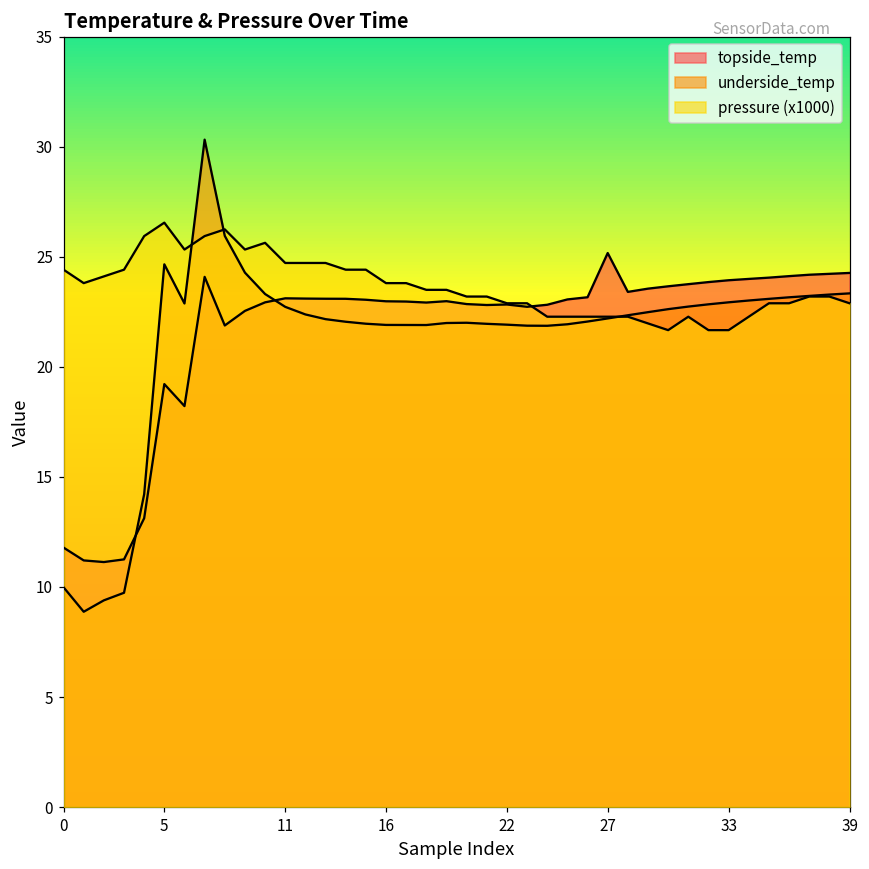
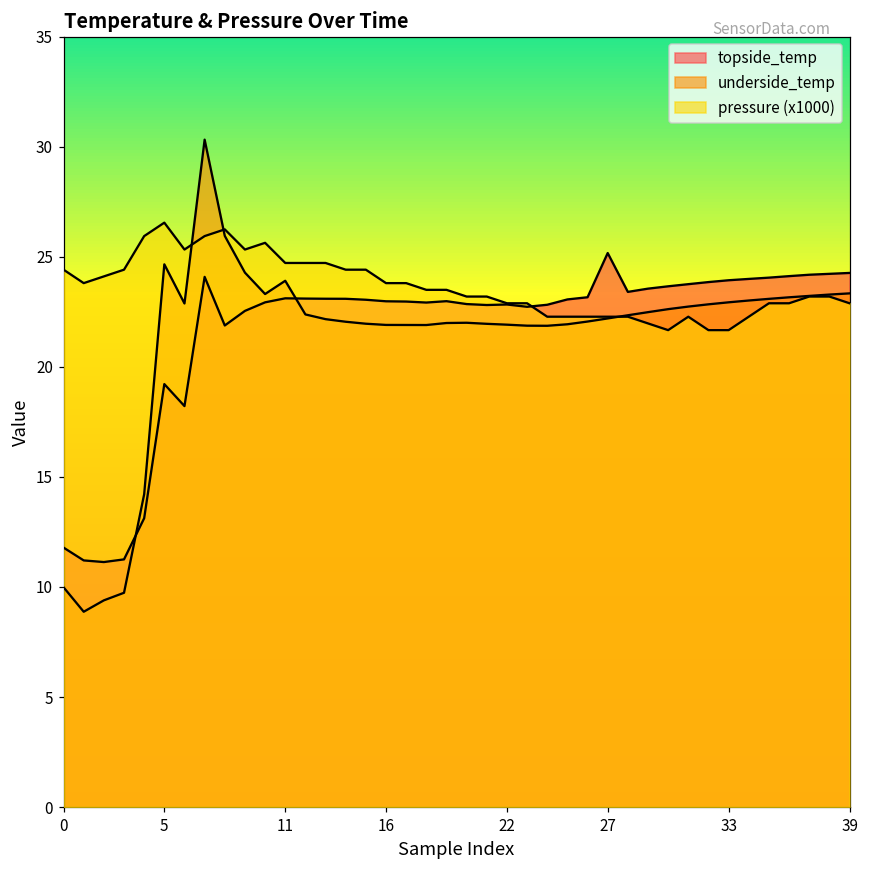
  {
    "topside_temp": {
      "0": 11.8,
      "5": 19.2,
      "11": 23.1,
      "16": 23.0,
      "27": 25.2,
      "33": 23.9,
      "39": 24.3
    },
    "underside_temp": {
      "0": 10.0,
      "5": 24.7,
-     "11": 22.7,
+     "11": 23.9,
      "16": 21.9,
      "22": 21.9,
      "33": 22.9,
      "39": 23.3
    },
    "pressure (x1000)": {
      "0": 24.4,
      "5": 26.6,
      "11": 24.7,
      "16": 23.8,
      "33": 21.7,
      "39": 22.9
    }
  }
